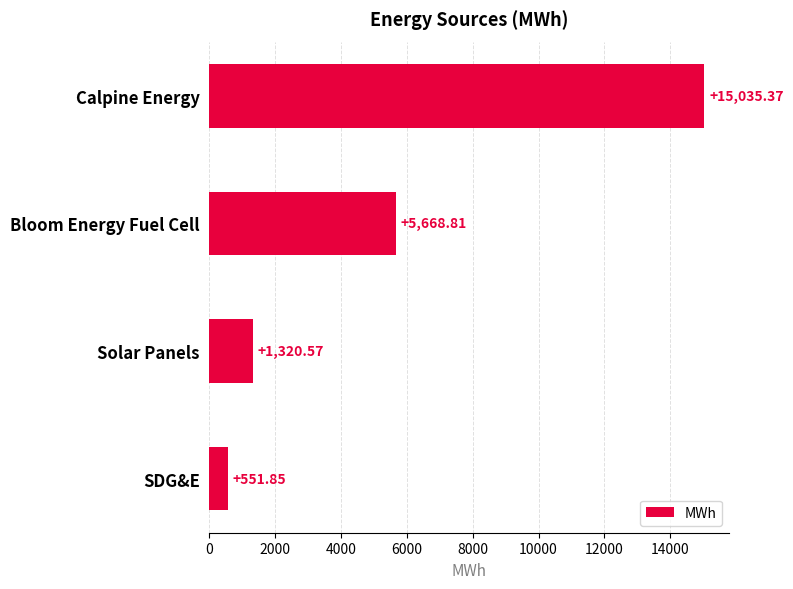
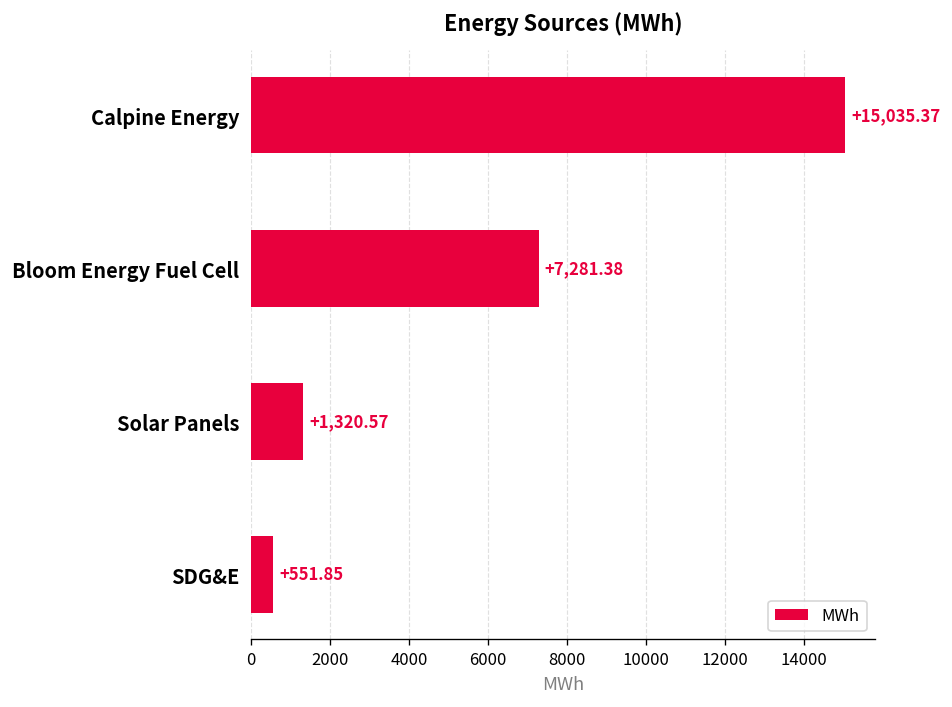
  {
    "Calpine Energy": "+15,035.37",
-   "Bloom Energy Fuel Cell": "+5,668.81",
+   "Bloom Energy Fuel Cell": "+7,281.38",
    "Solar Panels": "+1,320.57",
    "SDG&E": "+551.85"
  }
